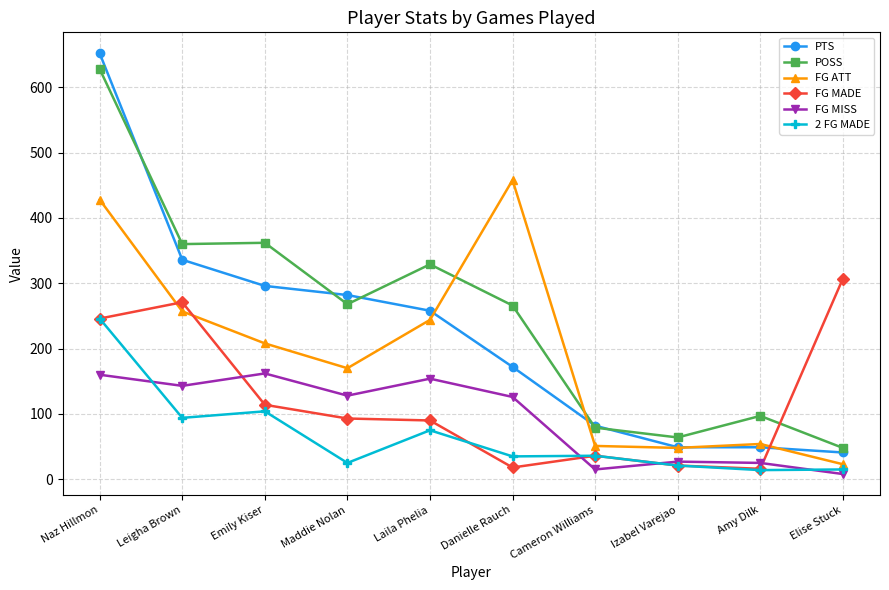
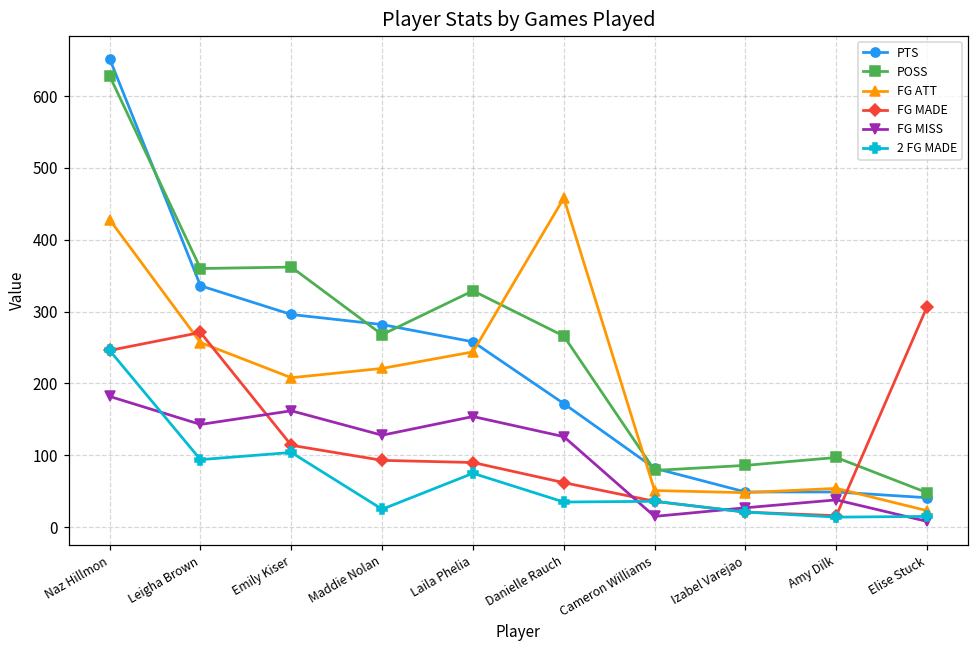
  {
    "POSS": {
      "Naz Hillmon": 630,
      "Leigha Brown": 360,
      "Emily Kiser": 360,
      "Maddie Nolan": 270,
      "Laila Phelia": 330,
      "Danielle Rauch": 270,
-     "Izabel Varejao": 60,
+     "Izabel Varejao": 90,
      "Amy Dilk": 100,
      "Elise Stuck": 50
    },
    "FG ATT": {
      "Naz Hillmon": 430,
      "Leigha Brown": 260,
      "Emily Kiser": 210,
-     "Maddie Nolan": 170,
+     "Maddie Nolan": 220,
      "Laila Phelia": 240,
      "Danielle Rauch": 460,
      "Cameron Williams": 50,
      "Amy Dilk": 50,
      "Elise Stuck": 20
    },
    "FG MADE": {
      "Leigha Brown": 270,
      "Emily Kiser": 110,
      "Maddie Nolan": 90,
      "Laila Phelia": 90,
-     "Danielle Rauch": 20,
+     "Danielle Rauch": 60,
      "Elise Stuck": 310
    },
    "FG MISS": {
-     "Naz Hillmon": 160,
+     "Naz Hillmon": 180,
      "Leigha Brown": 140,
      "Emily Kiser": 160,
      "Maddie Nolan": 130,
      "Laila Phelia": 150,
      "Danielle Rauch": 130,
      "Cameron Williams": 20,
      "Izabel Varejao": 30,
-     "Amy Dilk": 30,
+     "Amy Dilk": 40,
      "Elise Stuck": 10
    }
  }
